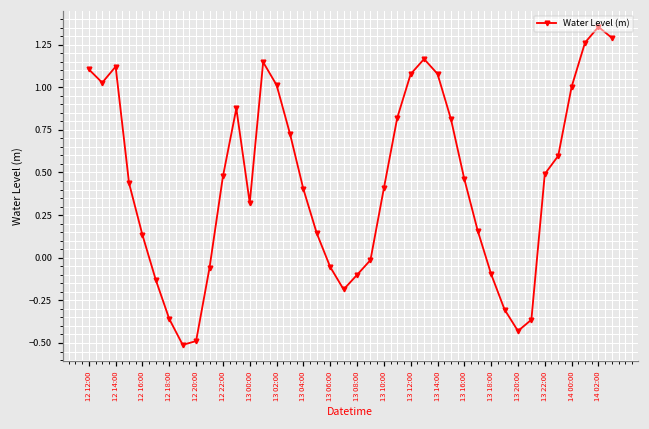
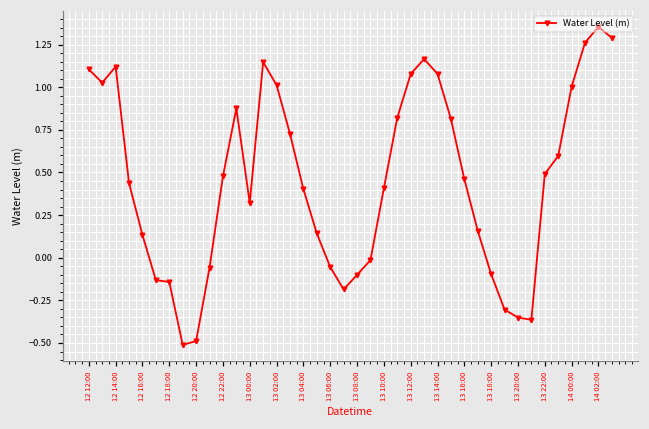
  {
    "12 12:00": 1.10,
    "12 14:00": 1.12,
    "12 16:00": 0.13,
-   "12 18:00": -0.36,
+   "12 18:00": -0.14,
    "12 20:00": -0.49,
    "12 22:00": 0.48,
    "13 00:00": 0.32,
    "13 02:00": 1.01,
    "13 04:00": 0.40,
    "13 06:00": -0.05,
    "13 08:00": -0.10,
    "13 10:00": 0.41,
    "13 12:00": 1.08,
    "13 14:00": 1.08,
    "13 16:00": 0.46,
    "13 18:00": -0.10,
-   "13 20:00": -0.43,
+   "13 20:00": -0.35,
    "13 22:00": 0.49,
    "14 00:00": 1.00
  }
